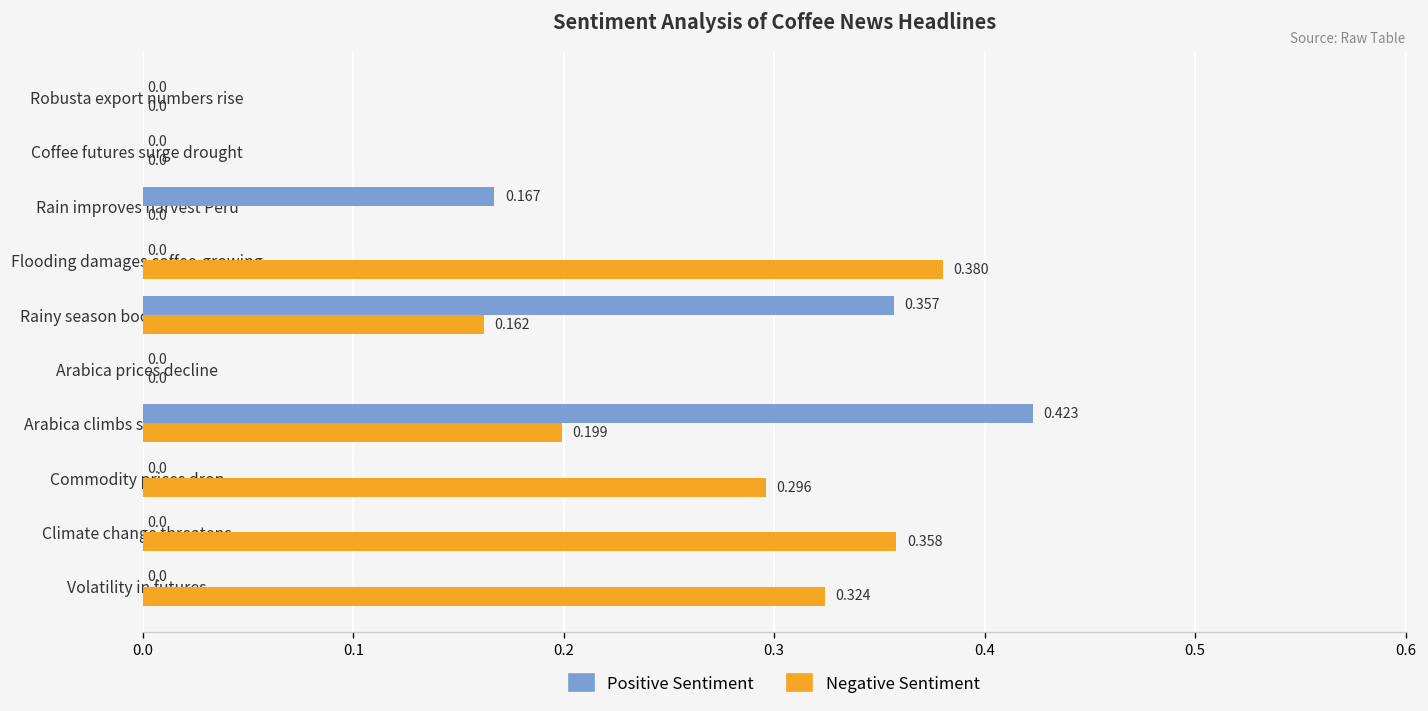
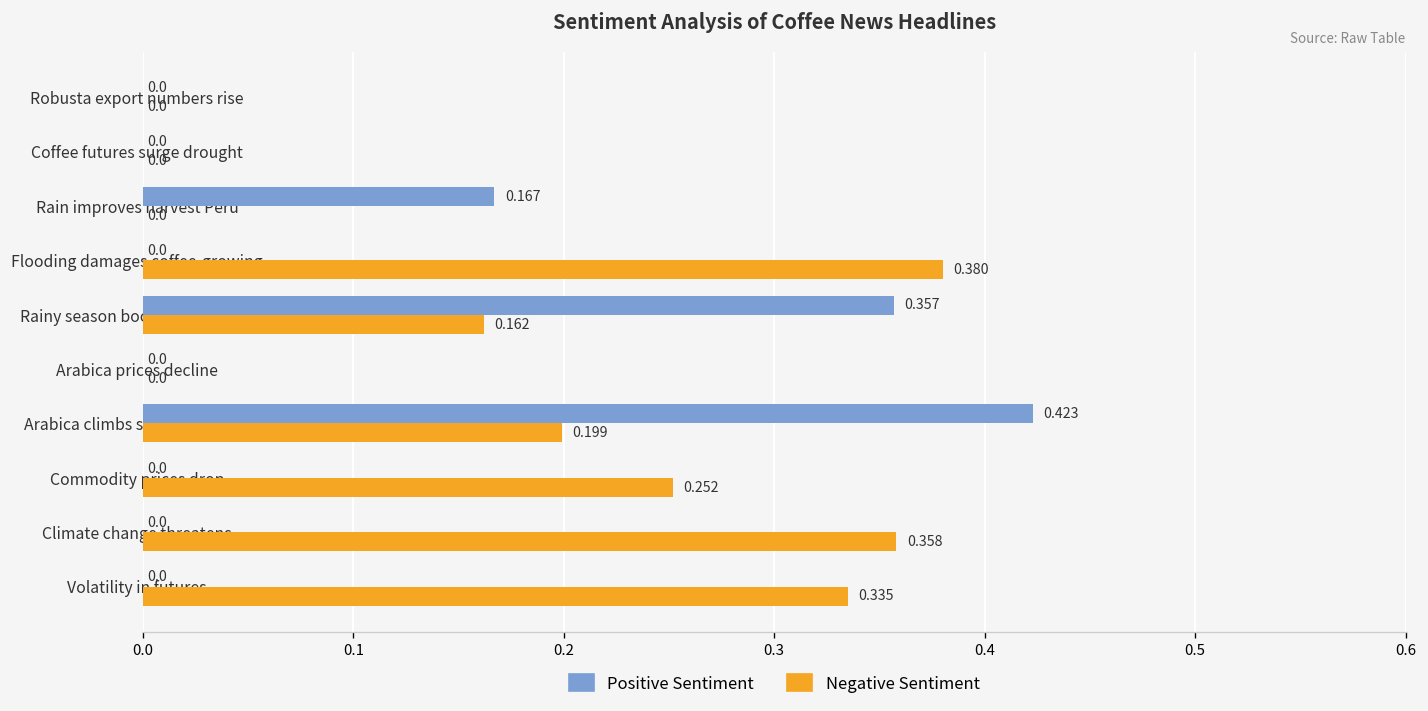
  {
    "Positive Sentiment": {
      "Robusta export numbers rise": 0.0,
      "Coffee futures surge drought": 0.0,
      "Rain improves harvest Peru": 0.167,
      "Flooding damages coffee-growing": 0.0,
      "Rainy season boosts Colombian": 0.357,
      "Arabica prices decline": 0.0,
      "Arabica climbs strong demand": 0.423,
      "Commodity prices drop": 0.0,
      "Climate change threatens": 0.0,
      "Volatility in futures": 0.0
    },
    "Negative Sentiment": {
      "Robusta export numbers rise": 0.0,
      "Coffee futures surge drought": 0.0,
      "Rain improves harvest Peru": 0.0,
      "Flooding damages coffee-growing": 0.380,
      "Rainy season boosts Colombian": 0.162,
      "Arabica prices decline": 0.0,
      "Arabica climbs strong demand": 0.199,
-     "Commodity prices drop": 0.296,
+     "Commodity prices drop": 0.252,
      "Climate change threatens": 0.358,
-     "Volatility in futures": 0.324
+     "Volatility in futures": 0.335
    }
  }
